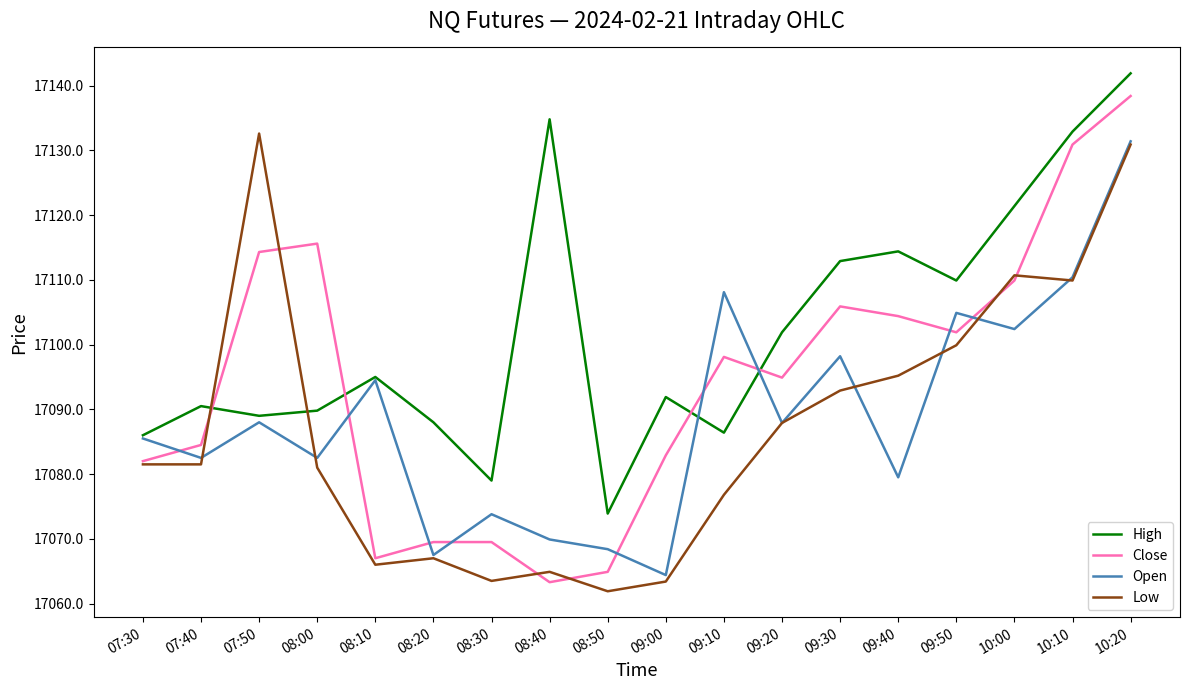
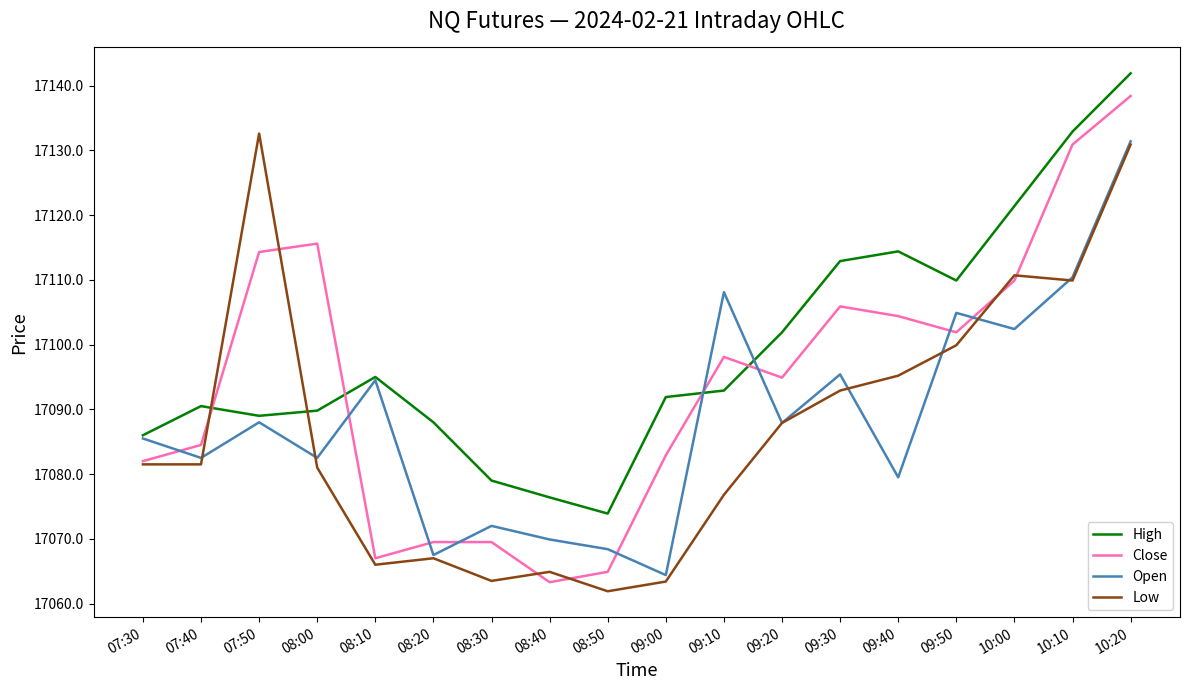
  {
    "High": {
      "07:30": 17086,
      "07:40": 17091,
      "07:50": 17089,
      "08:00": 17090,
      "08:10": 17095,
      "08:20": 17088,
      "08:30": 17079,
-     "08:40": 17135,
+     "08:40": 17076,
      "08:50": 17074,
      "09:00": 17092,
-     "09:10": 17086,
+     "09:10": 17093,
      "09:20": 17102,
      "09:30": 17113,
      "09:40": 17114,
      "09:50": 17110,
      "10:00": 17121,
      "10:10": 17133,
      "10:20": 17142
    },
    "Close": {
      "07:30": 17082,
      "07:40": 17085,
      "07:50": 17114,
      "08:00": 17116,
      "08:10": 17067,
      "08:20": 17070,
      "08:30": 17070,
      "08:40": 17063,
      "08:50": 17065,
      "09:00": 17083,
      "09:10": 17098,
      "09:20": 17095,
      "09:30": 17106,
      "09:40": 17104,
      "09:50": 17102,
      "10:00": 17110,
      "10:10": 17131,
      "10:20": 17138
    },
    "Open": {
      "07:30": 17086,
      "07:40": 17083,
      "07:50": 17088,
      "08:00": 17083,
      "08:10": 17095,
      "08:20": 17068,
-     "08:30": 17074,
+     "08:30": 17072,
      "08:40": 17070,
      "08:50": 17068,
      "09:00": 17064,
      "09:10": 17108,
-     "09:30": 17098,
+     "09:30": 17095,
      "09:40": 17080,
      "09:50": 17105,
      "10:00": 17102,
      "10:10": 17110,
      "10:20": 17131
    },
    "Low": {
      "07:30": 17082,
      "07:40": 17082,
      "07:50": 17133,
      "08:00": 17081,
      "08:10": 17066,
      "08:20": 17067,
      "08:30": 17064,
      "08:40": 17065,
      "08:50": 17062,
      "09:00": 17063,
      "09:10": 17077,
      "09:30": 17093,
      "09:40": 17095,
      "09:50": 17100,
      "10:00": 17111,
      "10:10": 17110,
      "10:20": 17131
    }
  }
